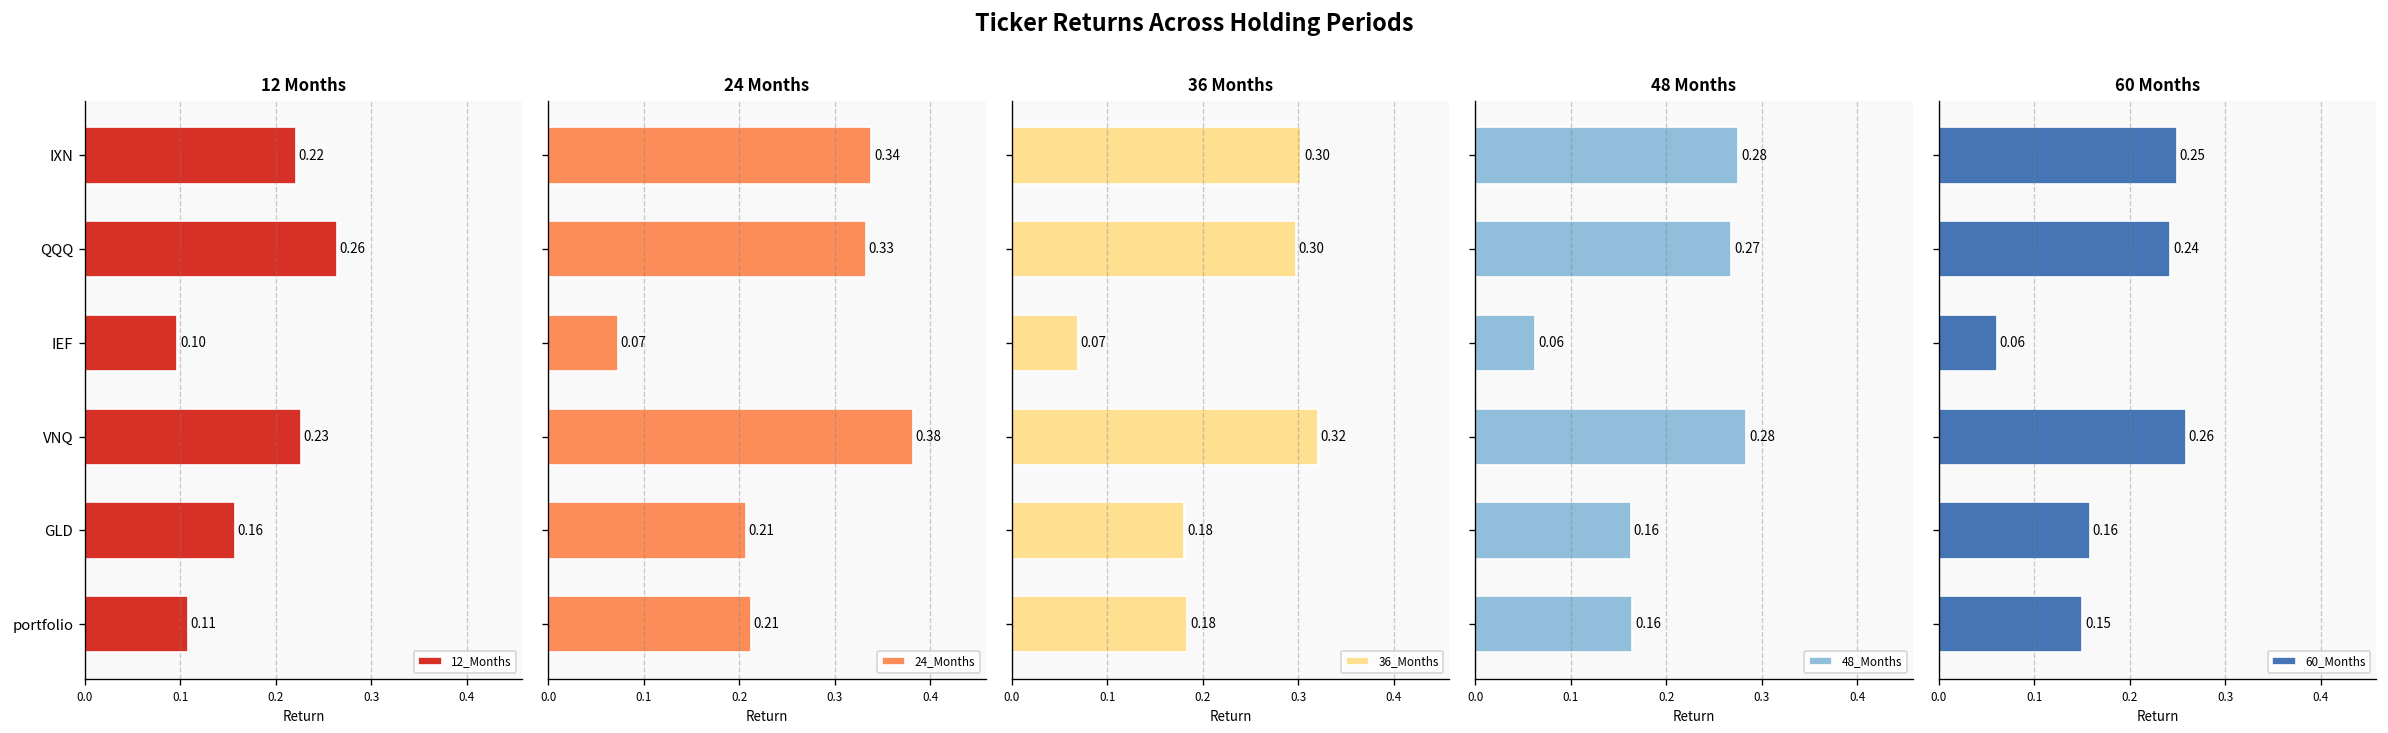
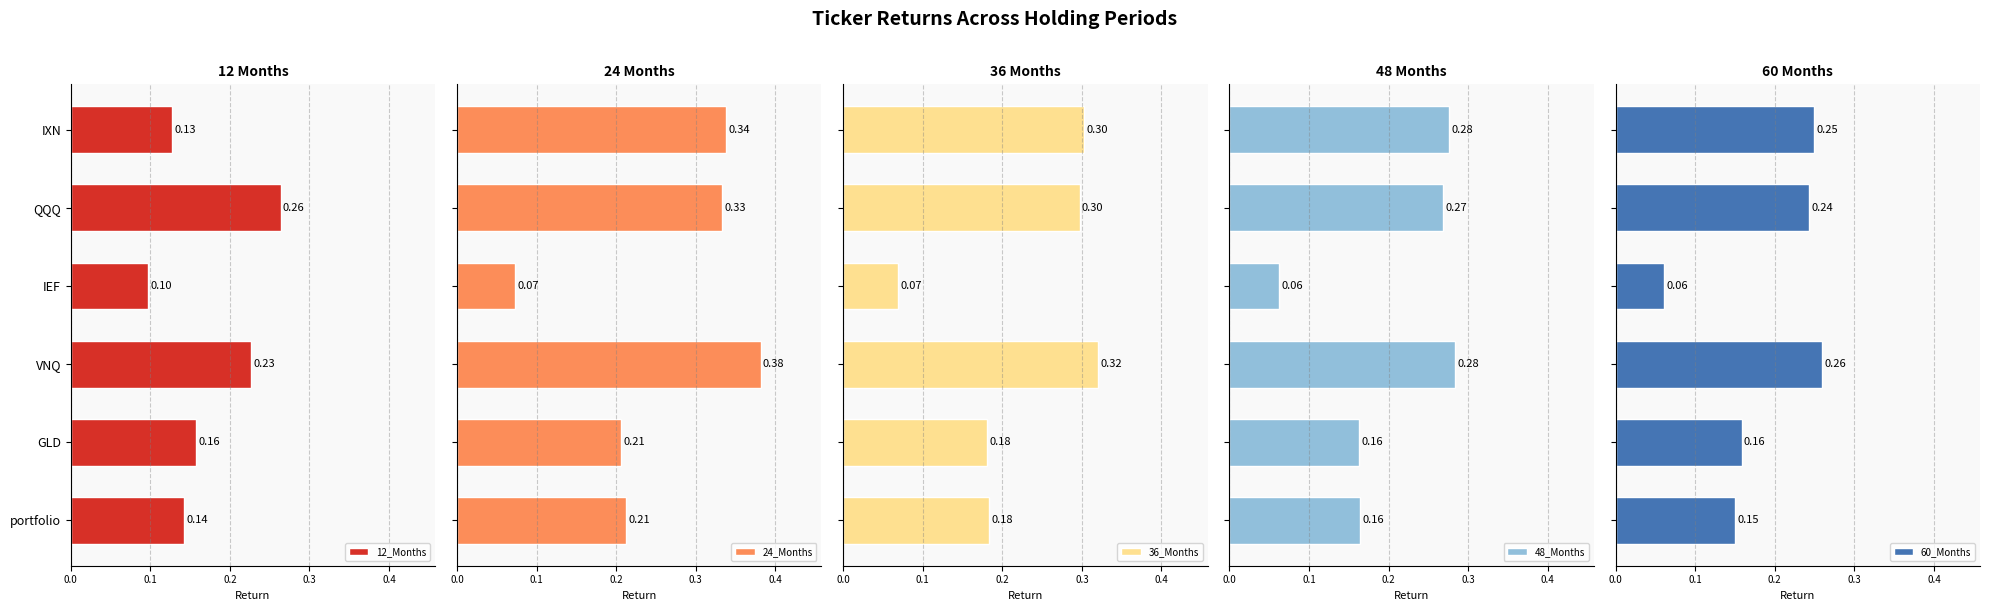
  {
    "12 Months": {
-     "IXN": 0.22,
+     "IXN": 0.13,
      "QQQ": 0.26,
      "IEF": 0.10,
      "VNQ": 0.23,
      "GLD": 0.16,
-     "portfolio": 0.11
+     "portfolio": 0.14
    }
  }
